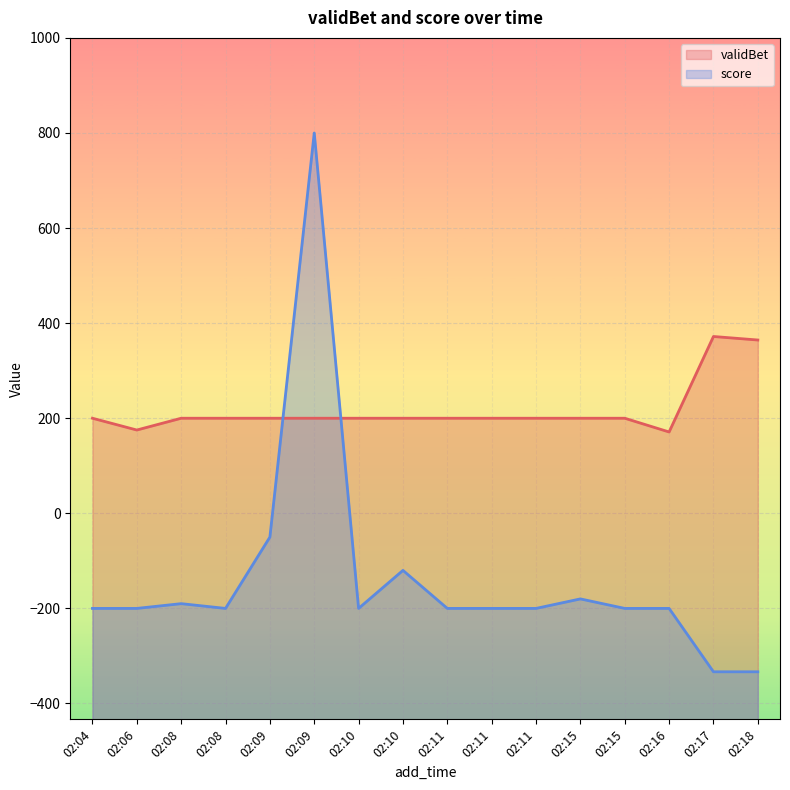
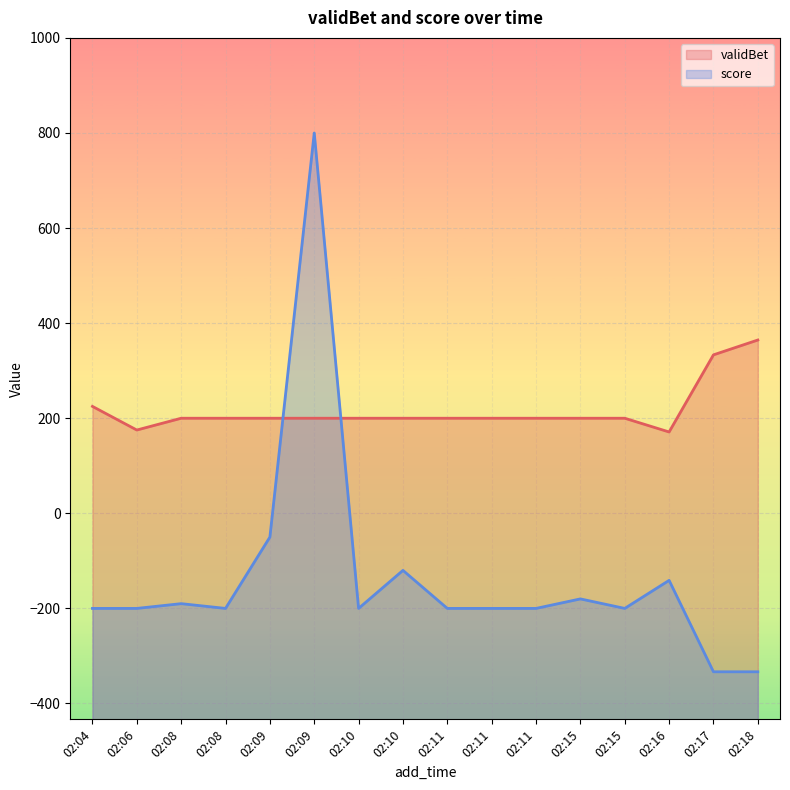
  {
    "validBet": {
-     "02:04": 200,
+     "02:04": 220,
      "02:06": 180,
      "02:16": 170,
-     "02:17": 370,
+     "02:17": 330,
      "02:18": 360
    },
    "score": {
      "02:04": -200,
      "02:06": -200,
-     "02:16": -200,
+     "02:16": -140,
      "02:17": -330,
      "02:18": -330
    }
  }
